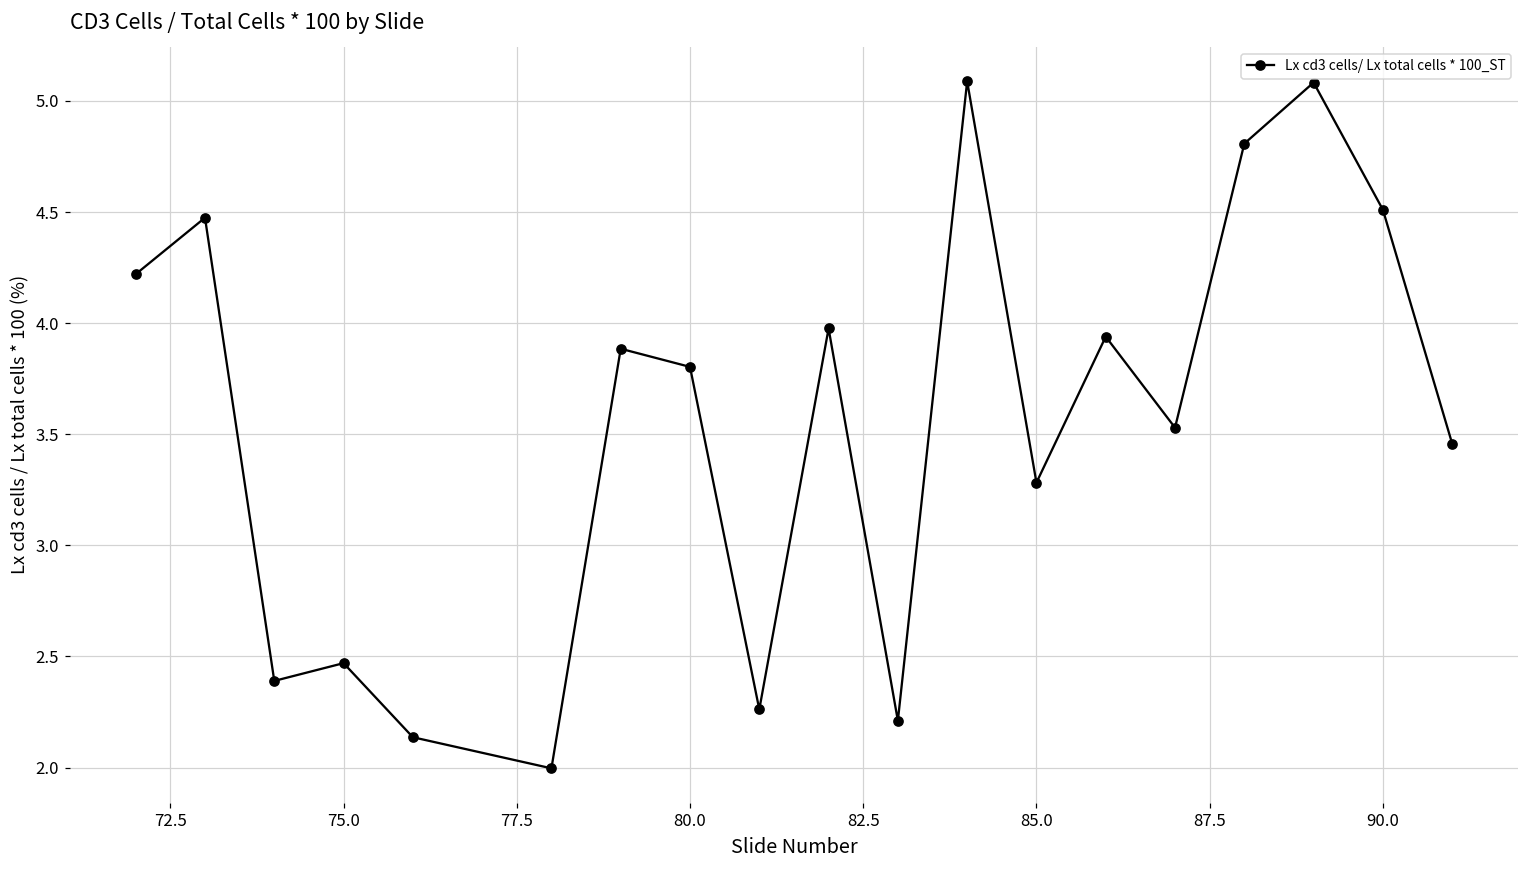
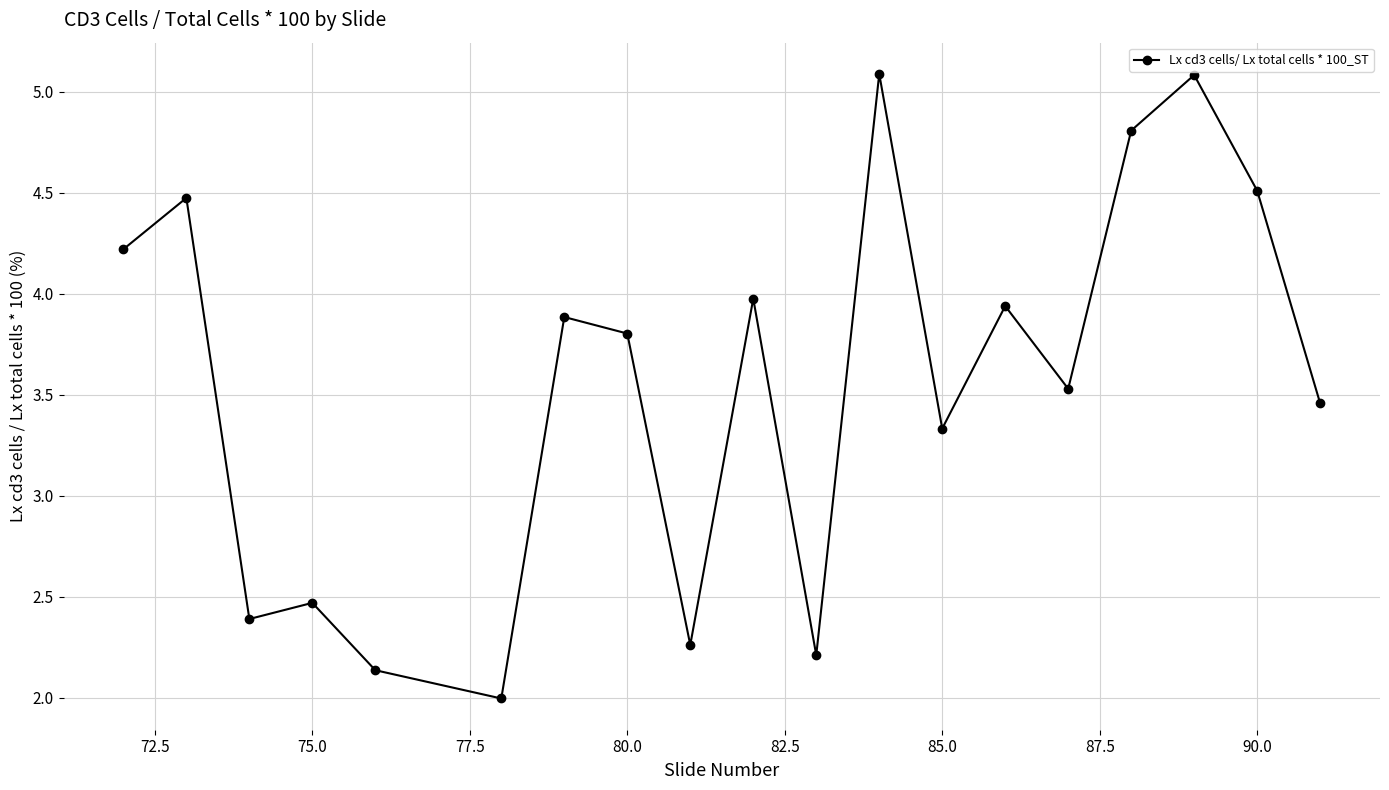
  {
    "75.0": 2.47,
    "80.0": 3.80,
-   "85.0": 3.28,
+   "85.0": 3.33,
    "90.0": 4.51
  }
